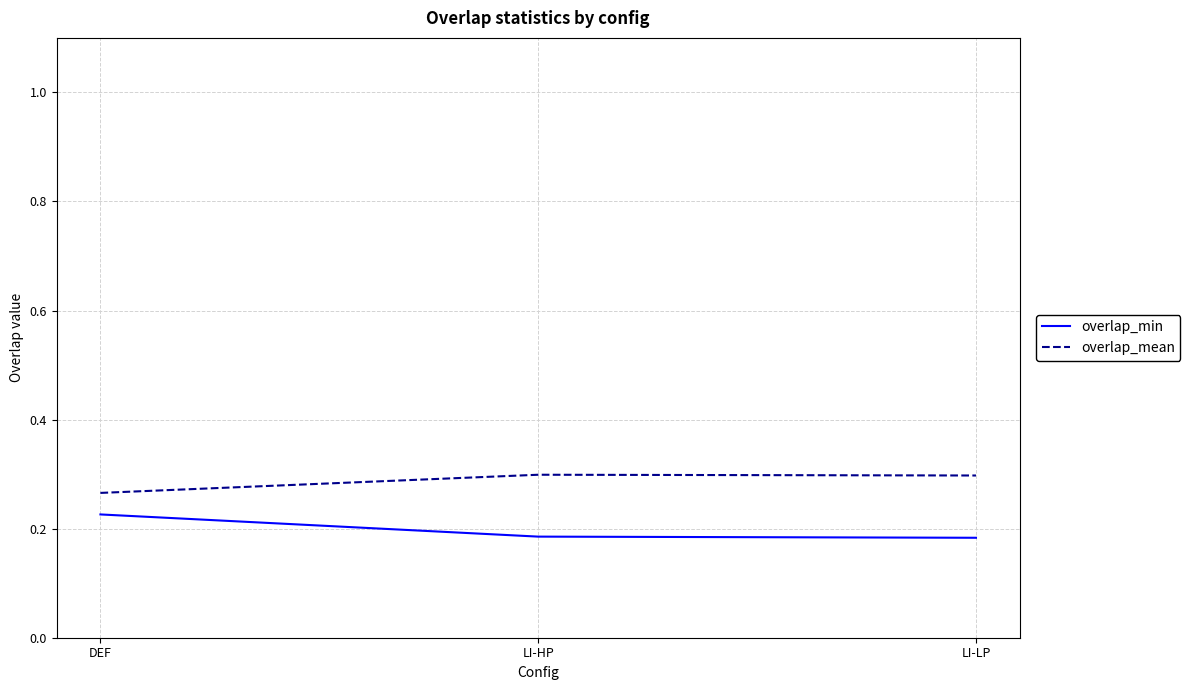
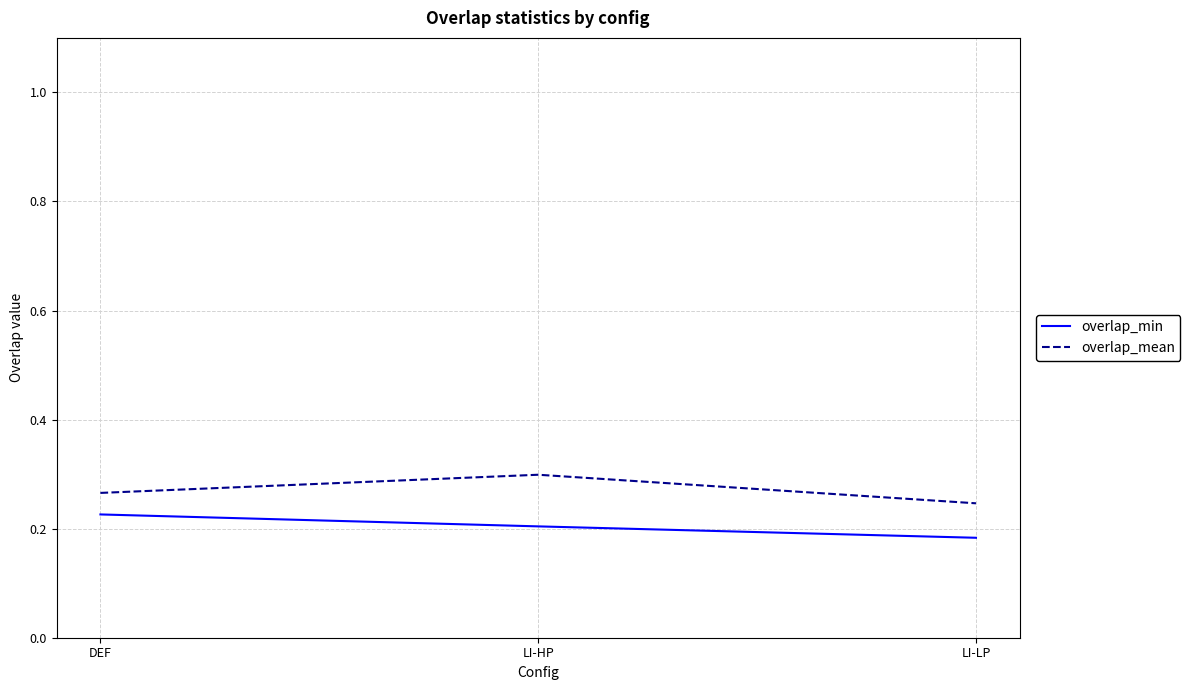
  {
    "overlap_min": {
      "DEF": 0.23,
-     "LI-HP": 0.19,
+     "LI-HP": 0.20,
      "LI-LP": 0.18
    },
    "overlap_mean": {
      "DEF": 0.27,
      "LI-HP": 0.30,
-     "LI-LP": 0.30
+     "LI-LP": 0.25
    }
  }
